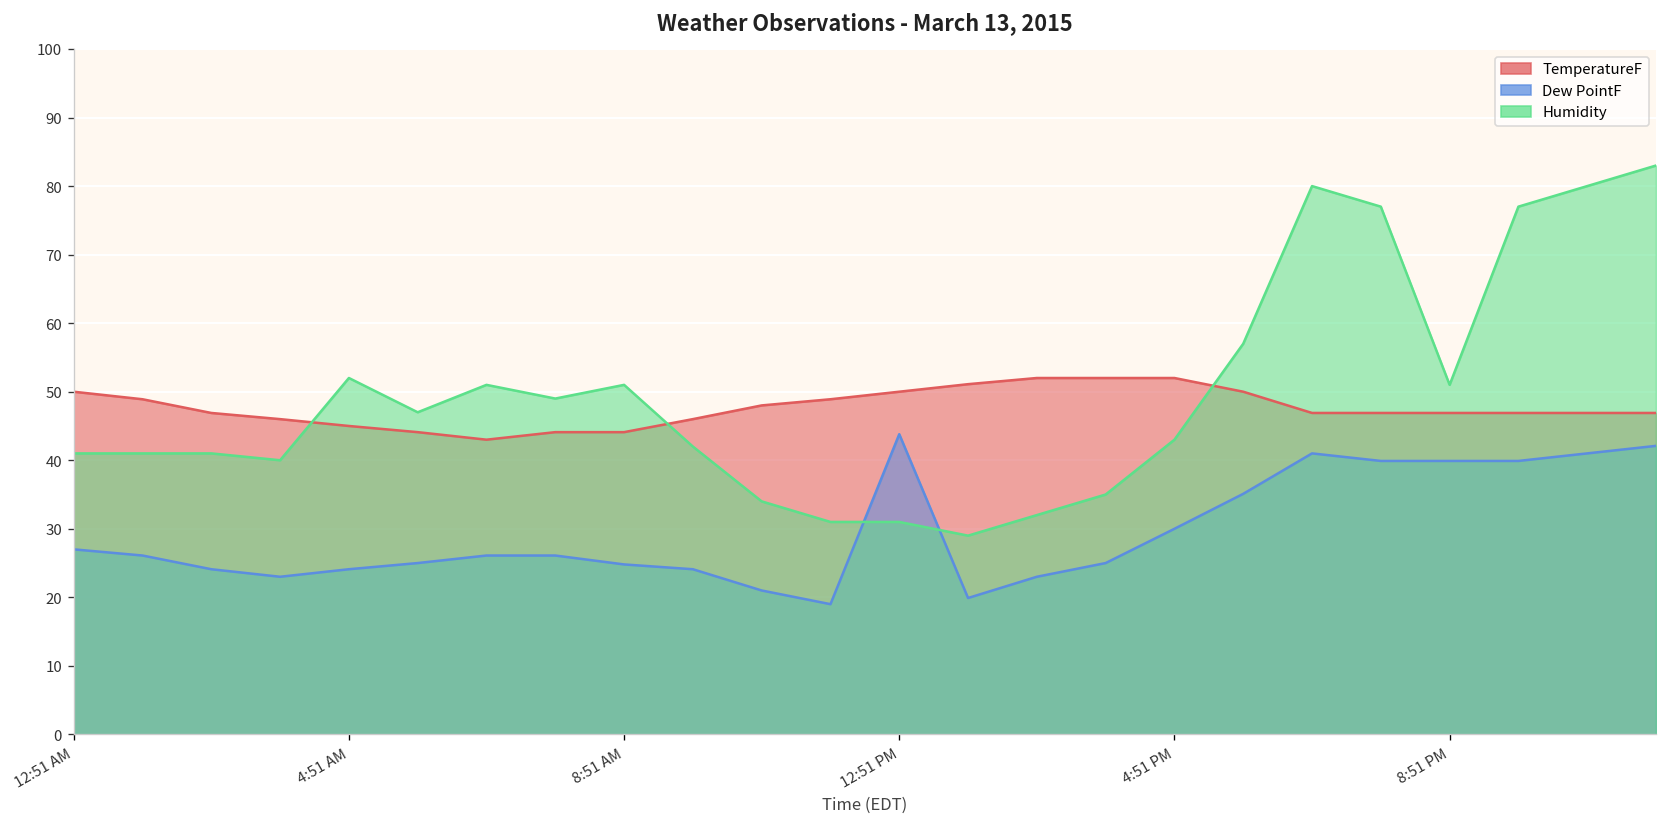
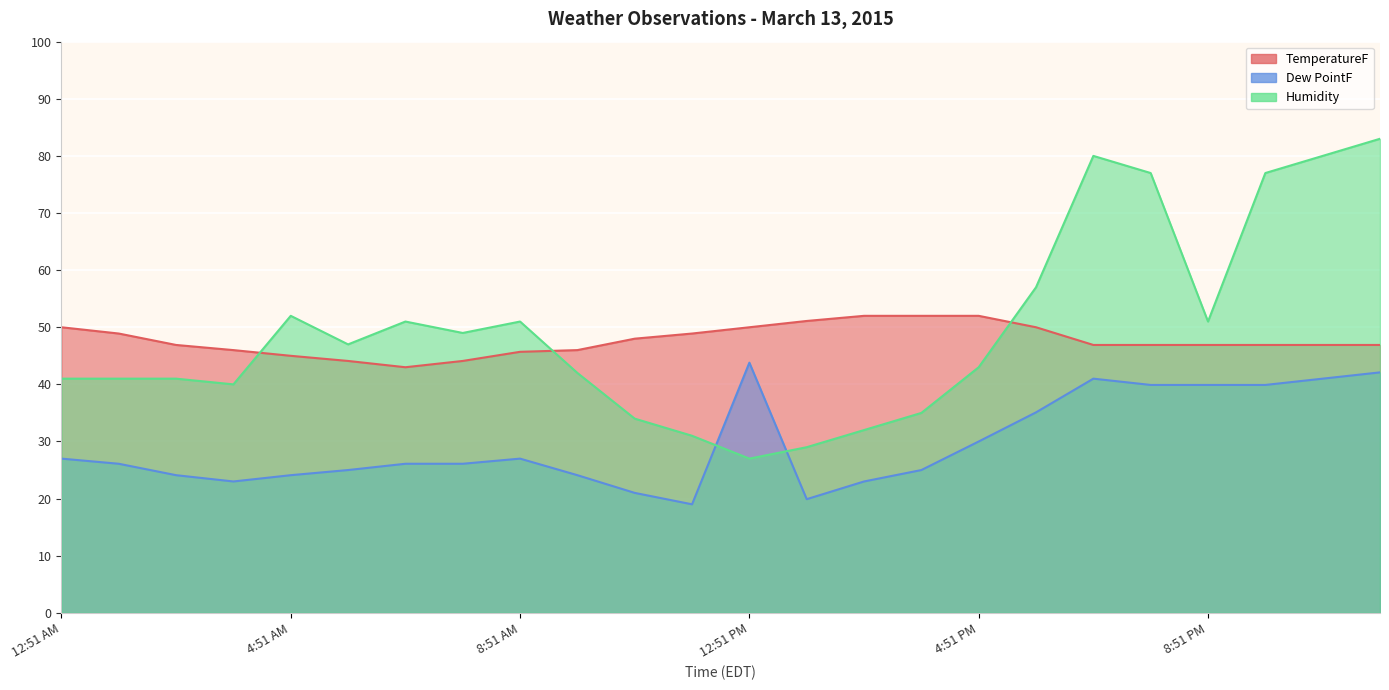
  {
    "TemperatureF": {
      "12:51 AM": 50,
      "4:51 AM": 45,
-     "8:51 AM": 44,
+     "8:51 AM": 46,
      "12:51 PM": 50,
      "4:51 PM": 52,
      "8:51 PM": 47
    },
    "Dew PointF": {
      "12:51 AM": 27,
      "4:51 AM": 24,
-     "8:51 AM": 25,
+     "8:51 AM": 27,
      "12:51 PM": 44,
      "4:51 PM": 30,
      "8:51 PM": 40
    },
    "Humidity": {
      "12:51 AM": 41,
      "4:51 AM": 52,
      "8:51 AM": 51,
-     "12:51 PM": 31,
+     "12:51 PM": 27,
      "4:51 PM": 43,
      "8:51 PM": 51
    }
  }
